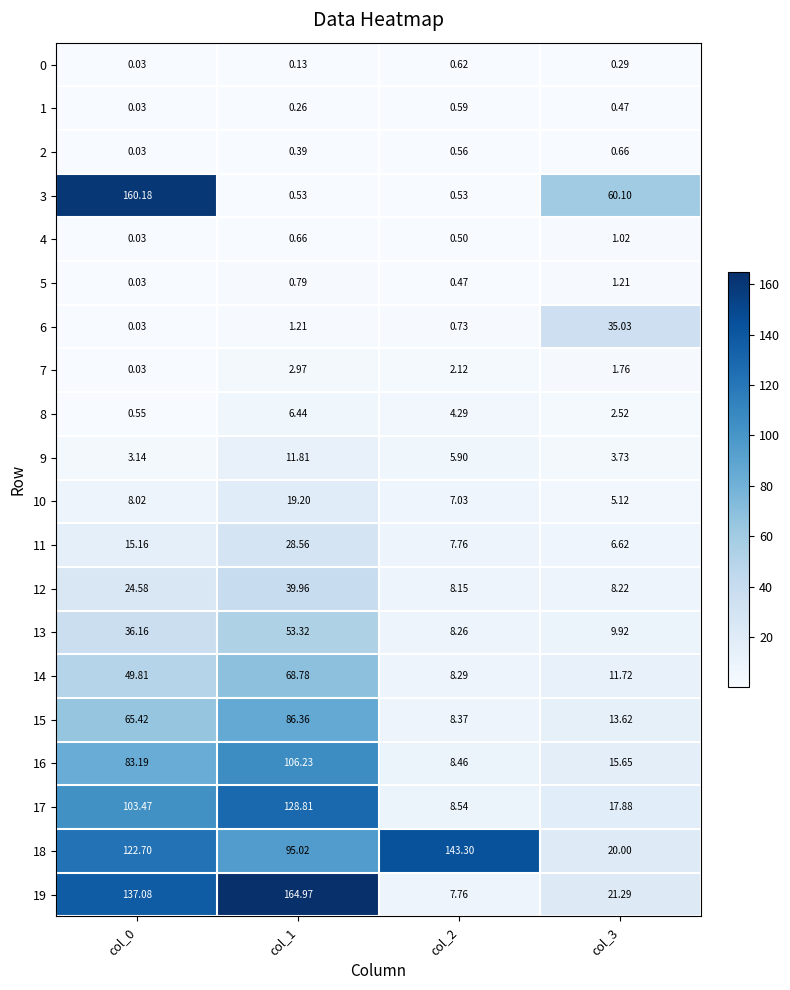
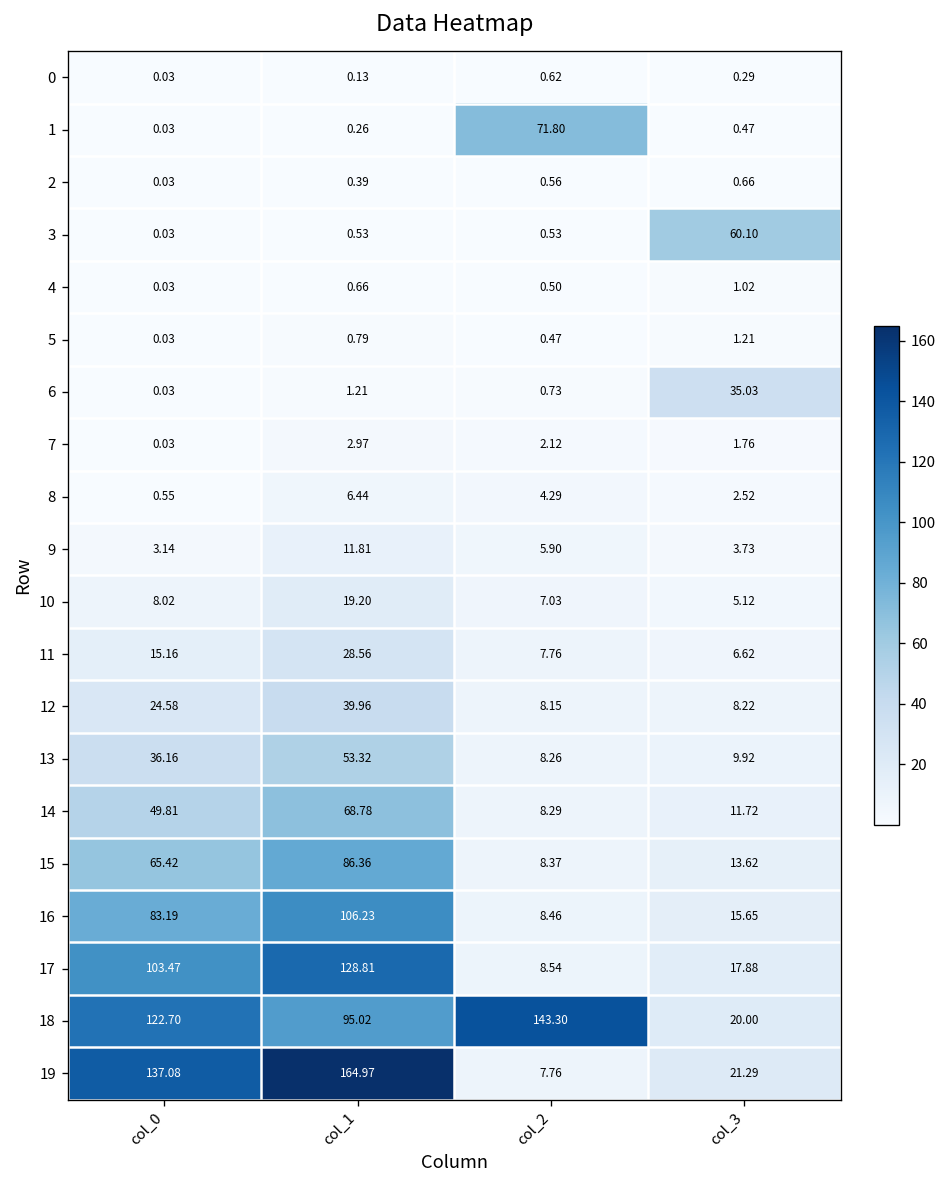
  {
    "0": {
      "col_0": 0.03,
      "col_1": 0.13,
      "col_2": 0.62,
      "col_3": 0.29
    },
    "1": {
      "col_0": 0.03,
      "col_1": 0.26,
-     "col_2": 0.59,
+     "col_2": 71.80,
      "col_3": 0.47
    },
    "2": {
      "col_0": 0.03,
      "col_1": 0.39,
      "col_2": 0.56,
      "col_3": 0.66
    },
    "3": {
-     "col_0": 160.18,
+     "col_0": 0.03,
      "col_1": 0.53,
      "col_2": 0.53,
      "col_3": 60.10
    },
    "4": {
      "col_0": 0.03,
      "col_1": 0.66,
      "col_2": 0.50,
      "col_3": 1.02
    },
    "5": {
      "col_0": 0.03,
      "col_1": 0.79,
      "col_2": 0.47,
      "col_3": 1.21
    },
    "6": {
      "col_0": 0.03,
      "col_1": 1.21,
      "col_2": 0.73,
      "col_3": 35.03
    },
    "7": {
      "col_0": 0.03,
      "col_1": 2.97,
      "col_2": 2.12,
      "col_3": 1.76
    },
    "8": {
      "col_0": 0.55,
      "col_1": 6.44,
      "col_2": 4.29,
      "col_3": 2.52
    },
    "9": {
      "col_0": 3.14,
      "col_1": 11.81,
      "col_2": 5.90,
      "col_3": 3.73
    },
    "10": {
      "col_0": 8.02,
      "col_1": 19.20,
      "col_2": 7.03,
      "col_3": 5.12
    },
    "11": {
      "col_0": 15.16,
      "col_1": 28.56,
      "col_2": 7.76,
      "col_3": 6.62
    },
    "12": {
      "col_0": 24.58,
      "col_1": 39.96,
      "col_2": 8.15,
      "col_3": 8.22
    },
    "13": {
      "col_0": 36.16,
      "col_1": 53.32,
      "col_2": 8.26,
      "col_3": 9.92
    },
    "14": {
      "col_0": 49.81,
      "col_1": 68.78,
      "col_2": 8.29,
      "col_3": 11.72
    },
    "15": {
      "col_0": 65.42,
      "col_1": 86.36,
      "col_2": 8.37,
      "col_3": 13.62
    },
    "16": {
      "col_0": 83.19,
      "col_1": 106.23,
      "col_2": 8.46,
      "col_3": 15.65
    },
    "17": {
      "col_0": 103.47,
      "col_1": 128.81,
      "col_2": 8.54,
      "col_3": 17.88
    },
    "18": {
      "col_0": 122.70,
      "col_1": 95.02,
      "col_2": 143.30,
      "col_3": 20.00
    },
    "19": {
      "col_0": 137.08,
      "col_1": 164.97,
      "col_2": 7.76,
      "col_3": 21.29
    }
  }
